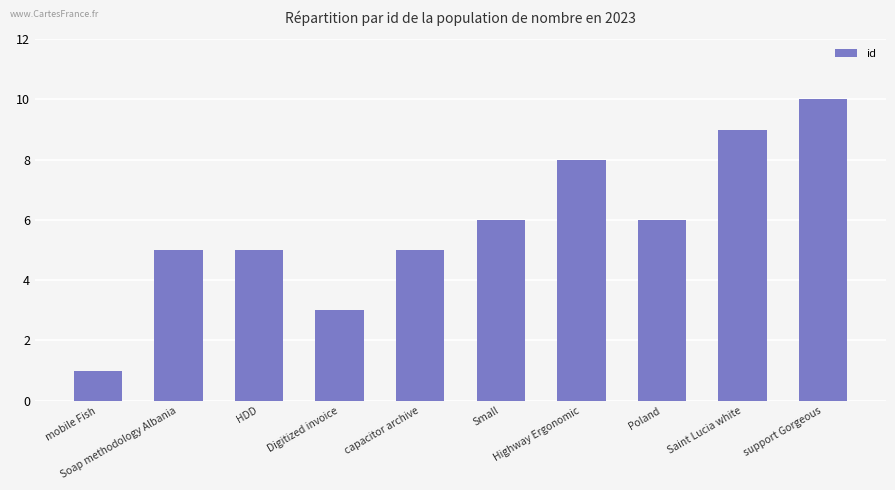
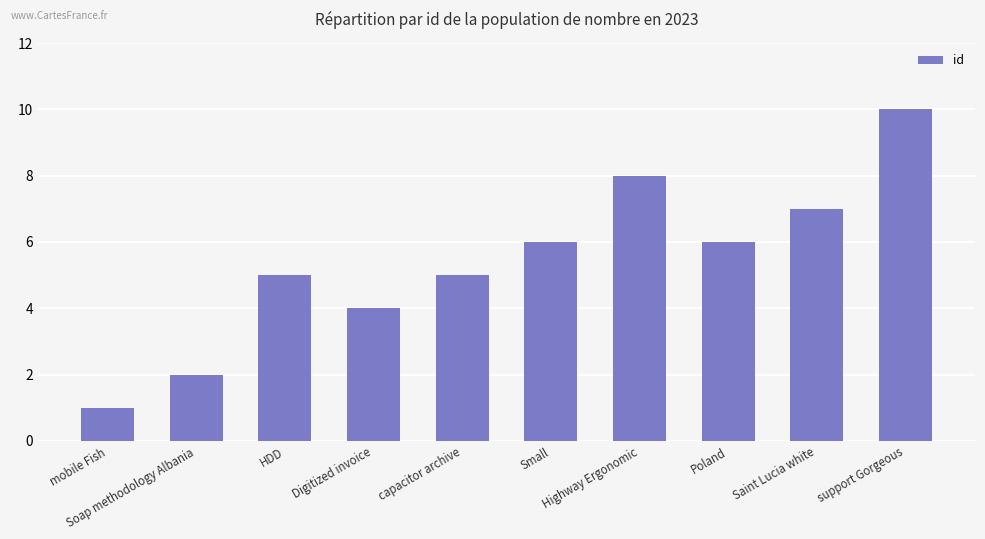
  {
    "mobile Fish": 1,
-   "Soap methodology Albania": 5,
+   "Soap methodology Albania": 2,
    "HDD": 5,
-   "Digitized invoice": 3,
+   "Digitized invoice": 4,
    "capacitor archive": 5,
    "Small": 6,
    "Highway Ergonomic": 8,
    "Poland": 6,
-   "Saint Lucia white": 9,
+   "Saint Lucia white": 7,
    "support Gorgeous": 10
  }
